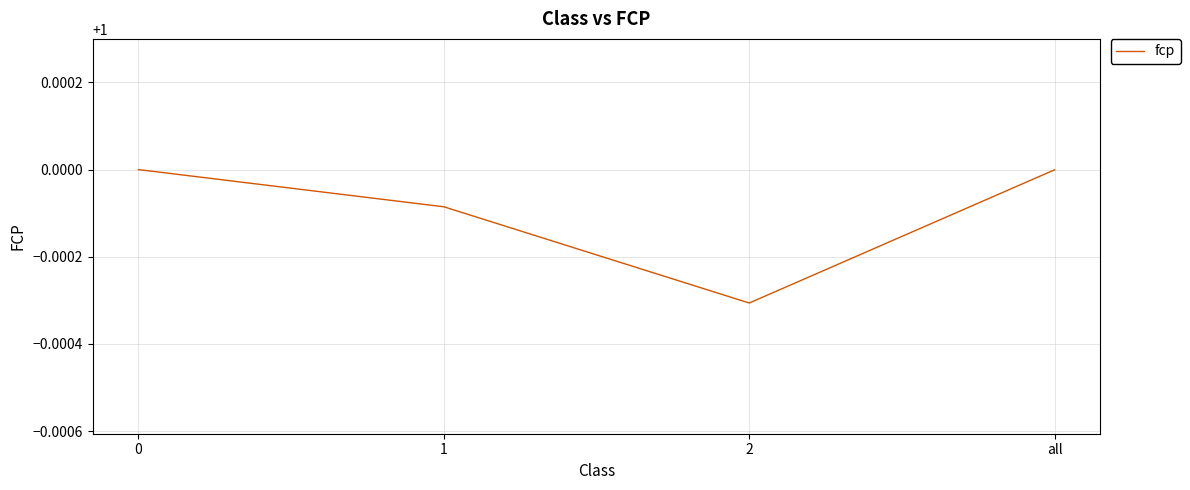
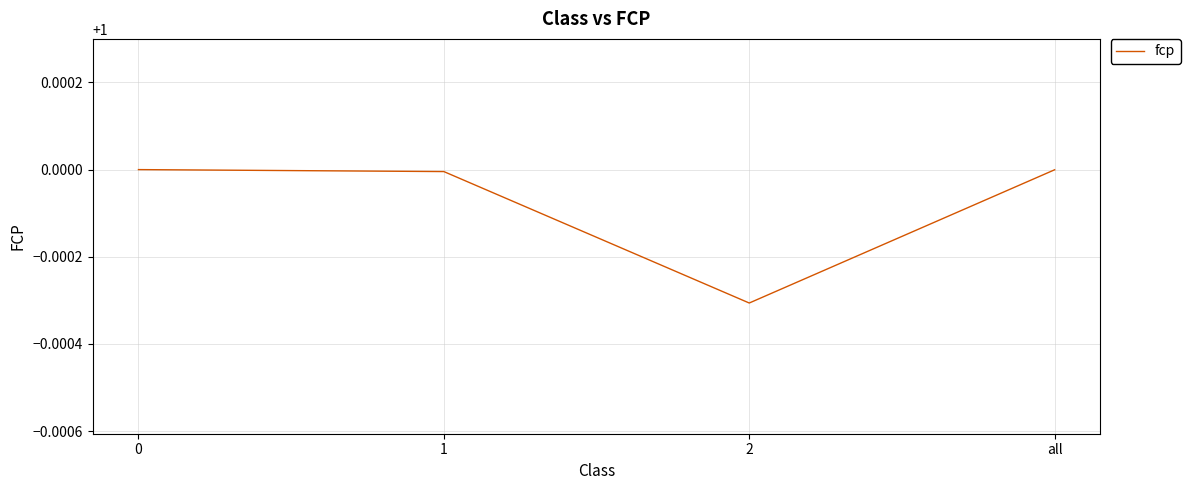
  {
    "0": 1.00000,
-   "1": 0.99991,
+   "1": 1.00000,
    "2": 0.99969,
    "all": 1.00000
  }
